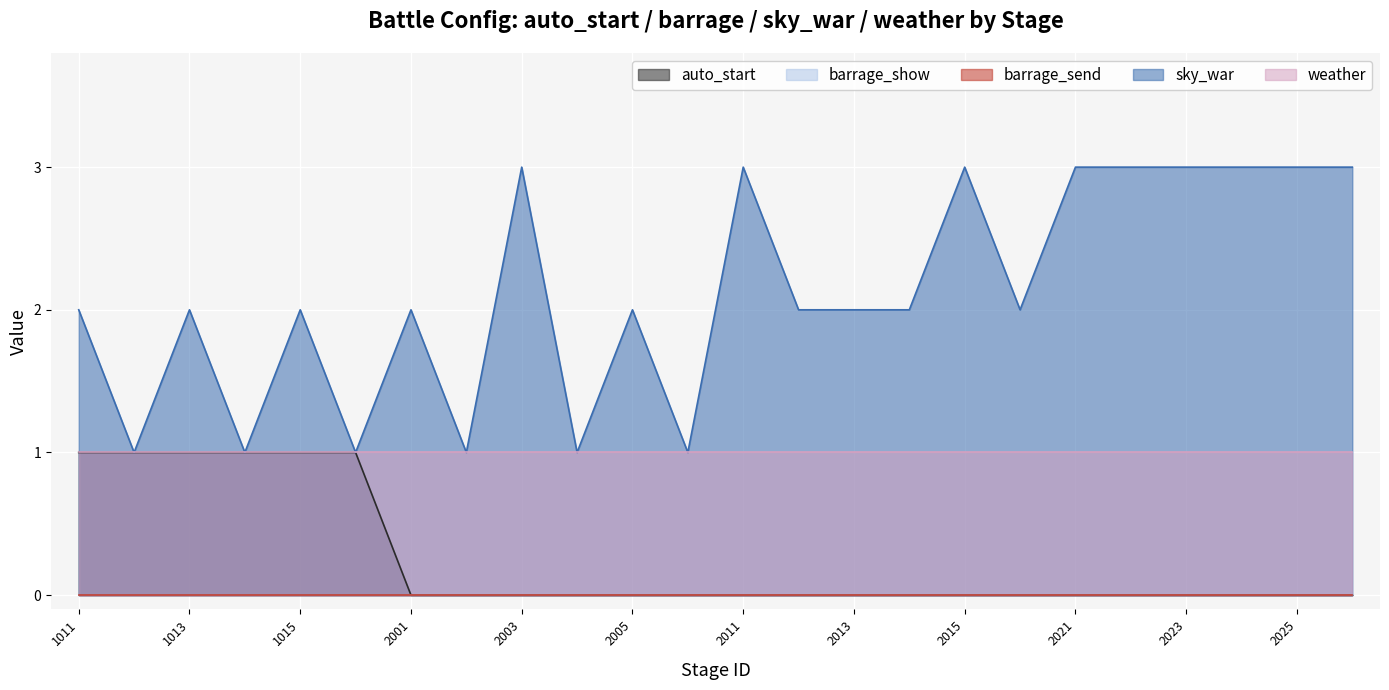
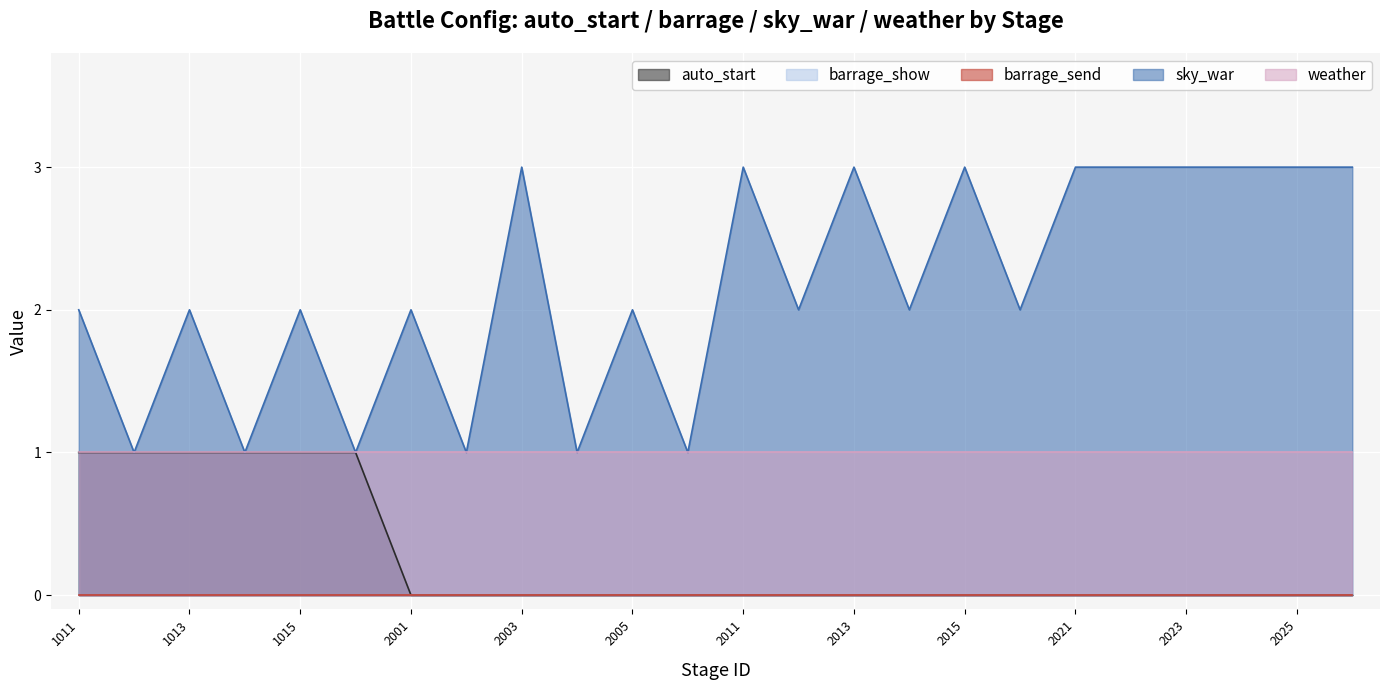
  {
    "barrage_send": {
      "1011": 0,
      "1013": 0,
      "1015": 0
    },
    "sky_war": {
      "1011": 2,
      "1013": 2,
      "1015": 2,
      "2001": 2,
      "2003": 3,
      "2005": 2,
      "2011": 3,
-     "2013": 2,
+     "2013": 3,
      "2015": 3,
      "2021": 3,
      "2023": 3,
      "2025": 3
    },
    "weather": {
      "2001": 1,
      "2003": 1,
      "2005": 1,
      "2011": 1,
      "2013": 1,
      "2015": 1,
      "2021": 1,
      "2023": 1,
      "2025": 1
    }
  }
